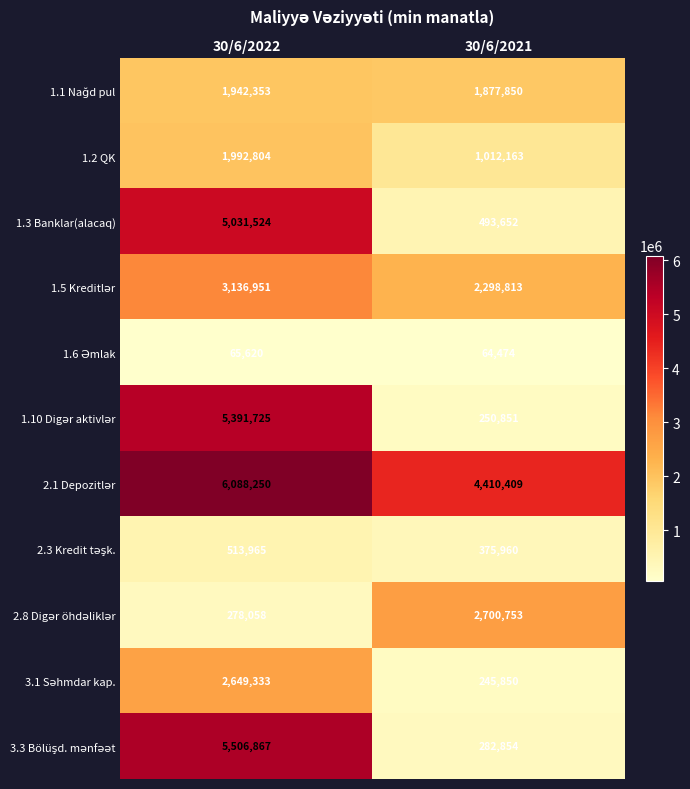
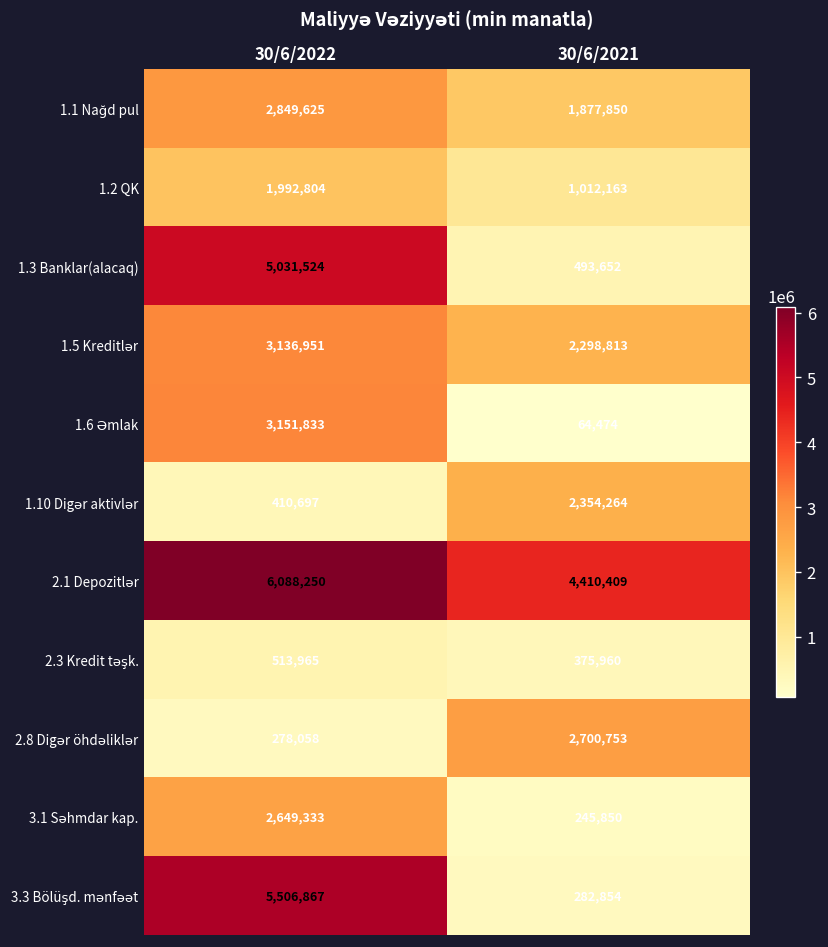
  {
    "1.1 Nağd pul": {
-     "30/6/2022": "1,942,353",
+     "30/6/2022": "2,849,625",
      "30/6/2021": "1,877,850"
    },
    "1.2 QK": {
      "30/6/2022": "1,992,804",
      "30/6/2021": "1,012,163"
    },
    "1.3 Banklar(alacaq)": {
      "30/6/2022": "5,031,524",
      "30/6/2021": "493,652"
    },
    "1.5 Kreditlər": {
      "30/6/2022": "3,136,951",
      "30/6/2021": "2,298,813"
    },
    "1.6 Əmlak": {
-     "30/6/2022": "65,620",
+     "30/6/2022": "3,151,833",
      "30/6/2021": "64,474"
    },
    "1.10 Digər aktivlər": {
-     "30/6/2022": "5,391,725",
-     "30/6/2021": "250,851"
+     "30/6/2022": "410,697",
+     "30/6/2021": "2,354,264"
    },
    "2.1 Depozitlər": {
      "30/6/2022": "6,088,250",
      "30/6/2021": "4,410,409"
    },
    "2.3 Kredit təşk.": {
      "30/6/2022": "513,965",
      "30/6/2021": "375,960"
    },
    "2.8 Digər öhdəliklər": {
      "30/6/2022": "278,058",
      "30/6/2021": "2,700,753"
    },
    "3.1 Səhmdar kap.": {
      "30/6/2022": "2,649,333",
      "30/6/2021": "245,850"
    },
    "3.3 Bölüşd. mənfəət": {
      "30/6/2022": "5,506,867",
      "30/6/2021": "282,854"
    }
  }
